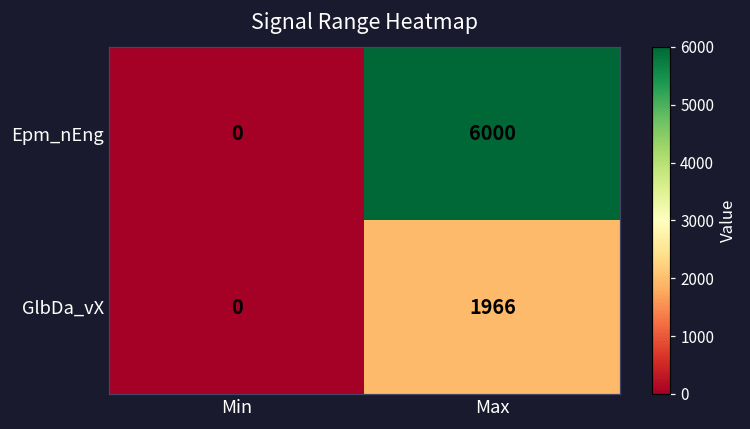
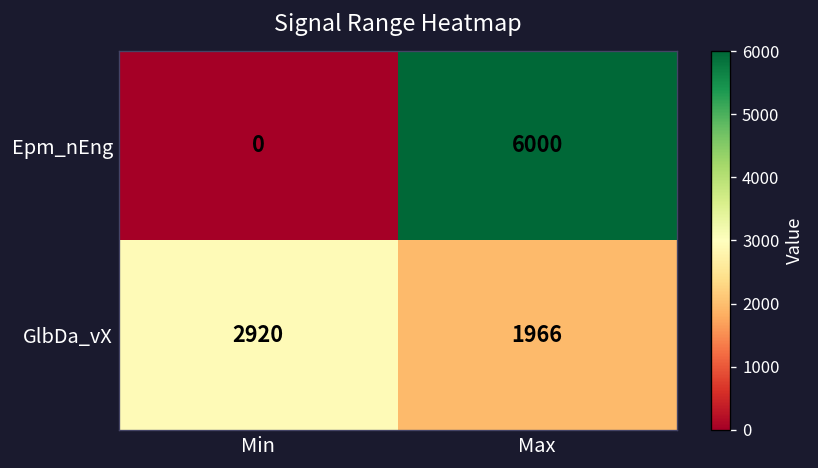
  {
    "Epm_nEng": {
      "Min": 0,
      "Max": 6000
    },
    "GlbDa_vX": {
-     "Min": 0,
+     "Min": 2920,
      "Max": 1966
    }
  }
